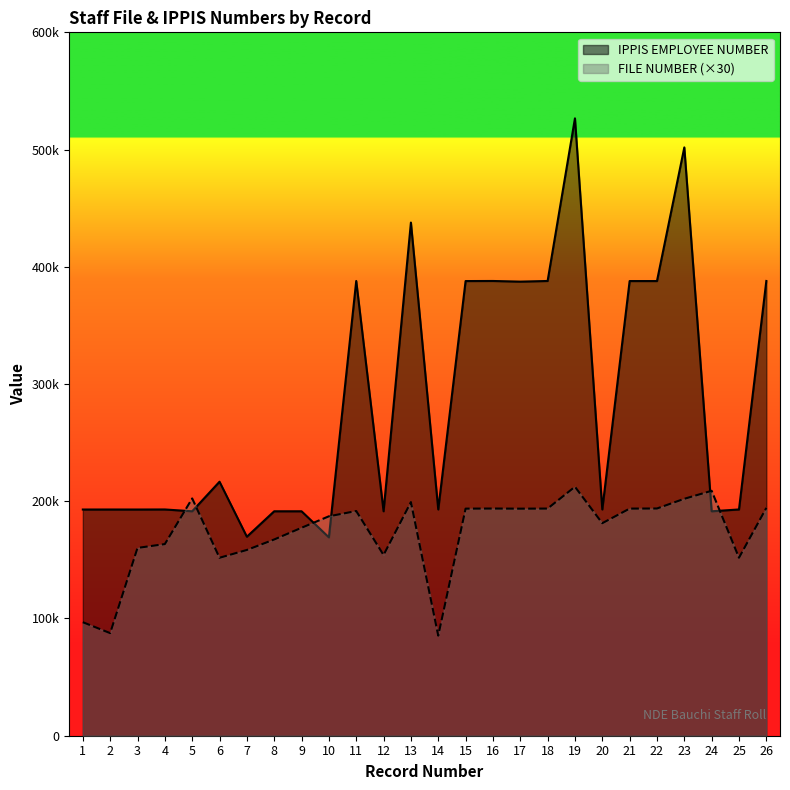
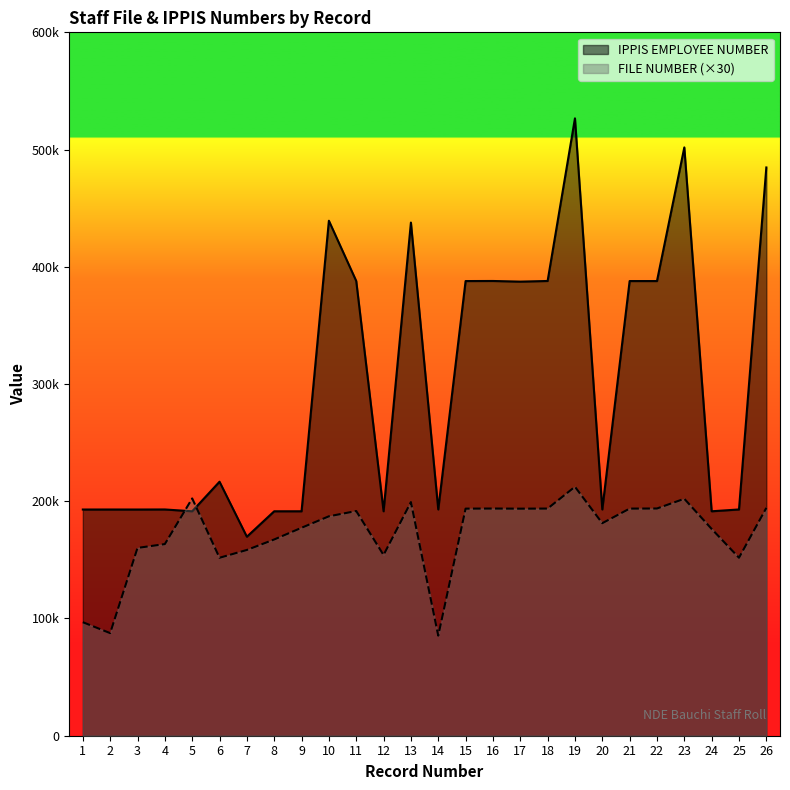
  {
    "IPPIS EMPLOYEE NUMBER": {
      "1": 193000,
      "2": 193000,
      "3": 193000,
      "4": 193000,
      "5": 191000,
      "6": 217000,
      "7": 170000,
      "8": 191000,
      "9": 191000,
-     "10": 169000,
+     "10": 439000,
      "11": 388000,
      "12": 191000,
      "13": 438000,
      "14": 193000,
      "15": 388000,
      "16": 388000,
      "17": 387000,
      "18": 388000,
      "19": 527000,
      "20": 193000,
      "21": 388000,
      "22": 388000,
      "23": 502000,
      "24": 191000,
      "25": 193000,
-     "26": 388000
+     "26": 485000
    },
    "FILE NUMBER (×30)": {
      "1": 97000,
      "2": 88000,
      "3": 160000,
      "4": 163000,
      "5": 202000,
      "6": 152000,
      "7": 158000,
      "8": 167000,
      "9": 177000,
      "10": 187000,
      "11": 192000,
      "12": 154000,
      "13": 199000,
      "14": 85000,
      "15": 194000,
      "16": 194000,
      "17": 194000,
      "18": 194000,
      "19": 212000,
      "20": 181000,
      "21": 194000,
      "22": 194000,
      "23": 202000,
-     "24": 209000,
+     "24": 176000,
      "25": 152000,
      "26": 194000
    }
  }
